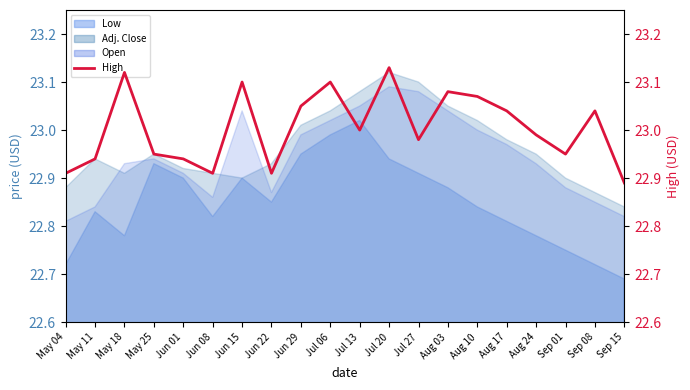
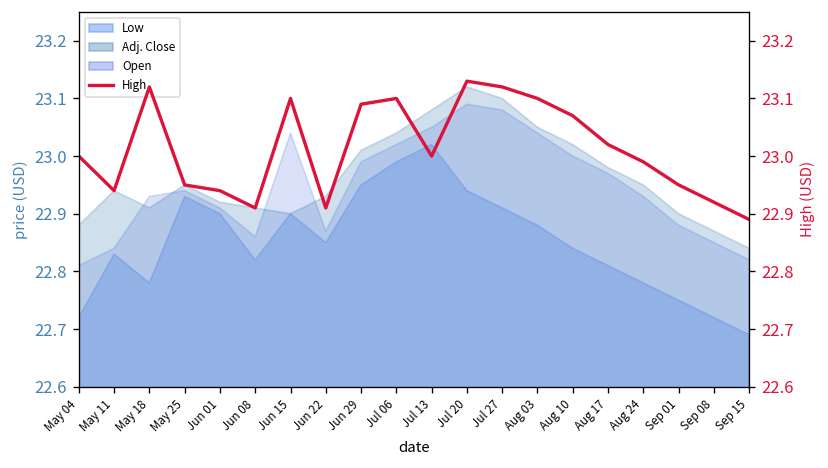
  {
    "High": {
-     "May 04": 22.91,
+     "May 04": 23.00,
      "May 11": 22.94,
      "May 25": 22.95,
      "Jun 01": 22.94,
      "Jun 08": 22.91,
      "Jun 15": 23.10,
      "Jun 22": 22.91,
-     "Jun 29": 23.05,
+     "Jun 29": 23.09,
      "Jul 06": 23.10,
      "Jul 13": 23.00,
      "Jul 20": 23.13,
-     "Jul 27": 22.98,
-     "Aug 03": 23.08,
+     "Jul 27": 23.12,
+     "Aug 03": 23.10,
      "Aug 10": 23.07,
-     "Aug 17": 23.04,
+     "Aug 17": 23.02,
      "Aug 24": 22.99,
      "Sep 01": 22.95,
-     "Sep 08": 23.04,
+     "Sep 08": 22.92,
      "Sep 15": 22.89
    }
  }
